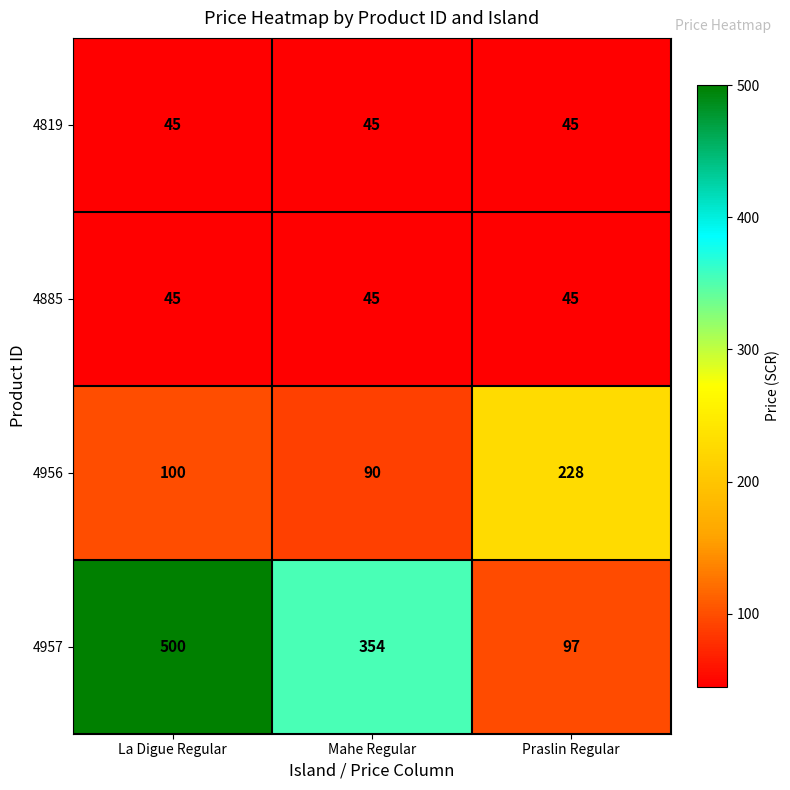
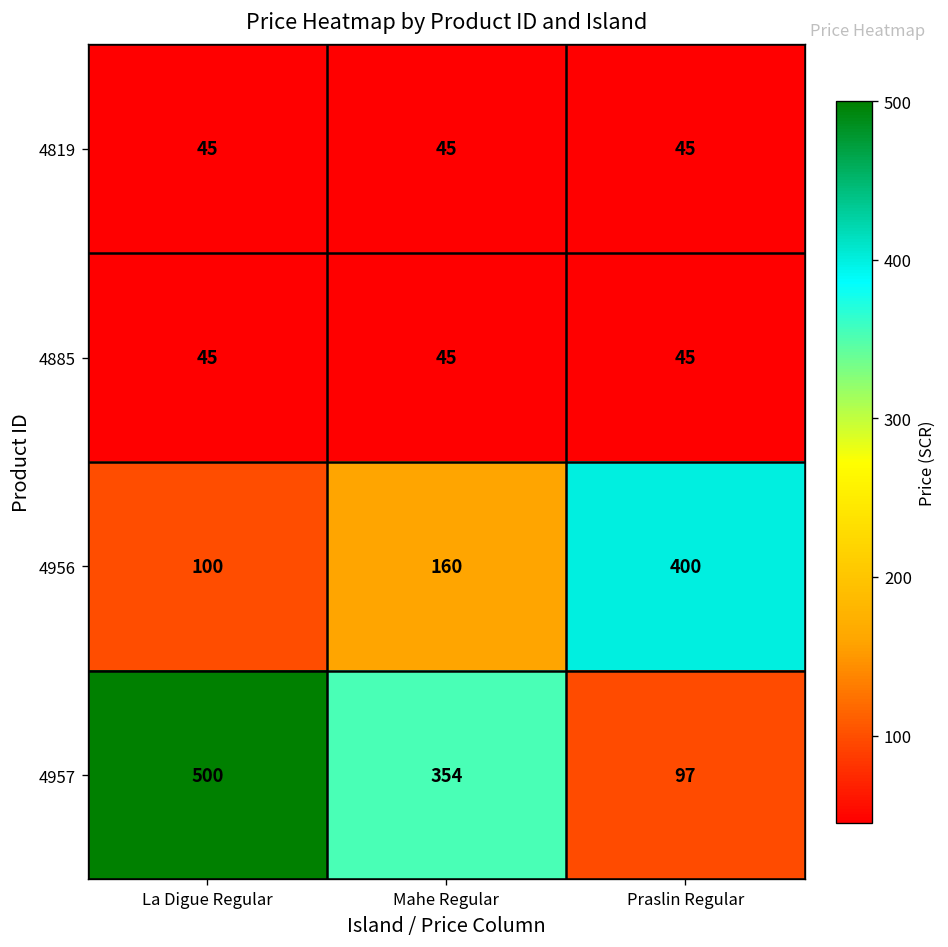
  {
    "4819": {
      "La Digue Regular": 45,
      "Mahe Regular": 45,
      "Praslin Regular": 45
    },
    "4885": {
      "La Digue Regular": 45,
      "Mahe Regular": 45,
      "Praslin Regular": 45
    },
    "4956": {
      "La Digue Regular": 100,
-     "Mahe Regular": 90,
-     "Praslin Regular": 228
+     "Mahe Regular": 160,
+     "Praslin Regular": 400
    },
    "4957": {
      "La Digue Regular": 500,
      "Mahe Regular": 354,
      "Praslin Regular": 97
    }
  }
